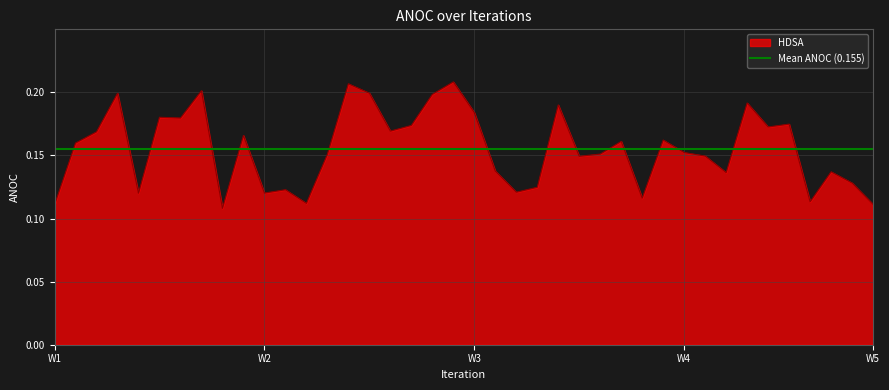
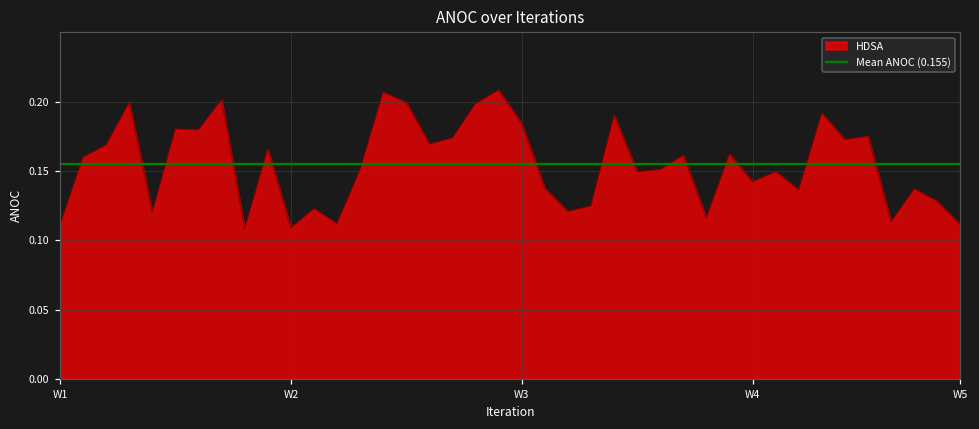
  {
    "W1": 0.111,
-   "W2": 0.120,
+   "W2": 0.109,
    "W3": 0.184,
-   "W4": 0.152,
+   "W4": 0.142,
    "W5": 0.111
  }
